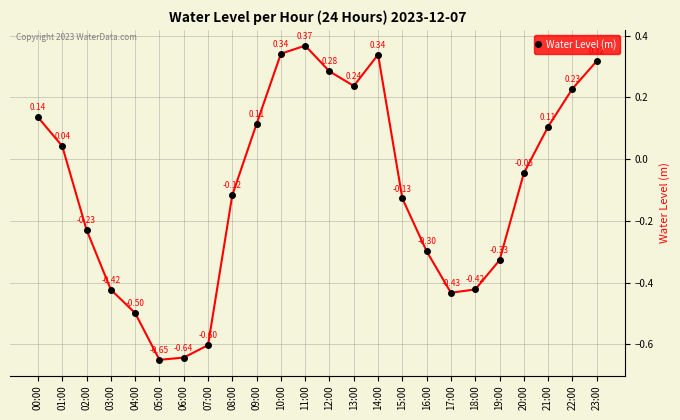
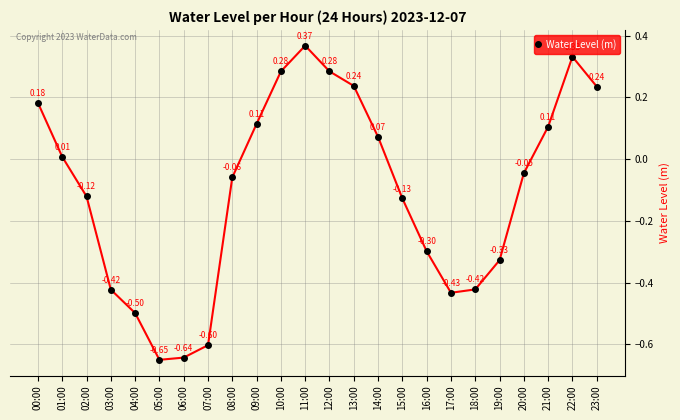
  {
-   "00:00": 0.14,
-   "01:00": 0.04,
-   "02:00": -0.23,
+   "00:00": 0.18,
+   "01:00": 0.01,
+   "02:00": -0.12,
    "03:00": -0.42,
    "04:00": -0.50,
    "05:00": -0.65,
    "06:00": -0.64,
    "07:00": -0.60,
-   "08:00": -0.12,
+   "08:00": -0.06,
    "09:00": 0.11,
-   "10:00": 0.34,
+   "10:00": 0.28,
    "11:00": 0.37,
    "12:00": 0.28,
    "13:00": 0.24,
-   "14:00": 0.34,
+   "14:00": 0.07,
    "15:00": -0.13,
    "16:00": -0.30,
    "17:00": -0.43,
    "18:00": -0.42,
    "19:00": -0.33,
    "20:00": -0.05,
    "21:00": 0.11,
-   "22:00": 0.23,
-   "23:00": 0.32
+   "22:00": 0.33,
+   "23:00": 0.24
  }
